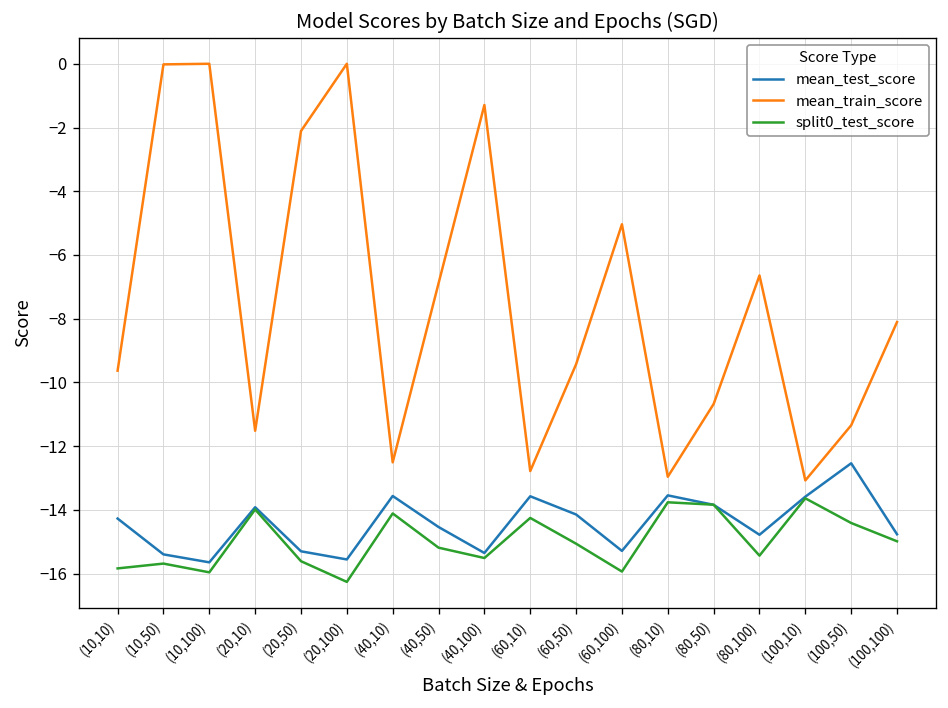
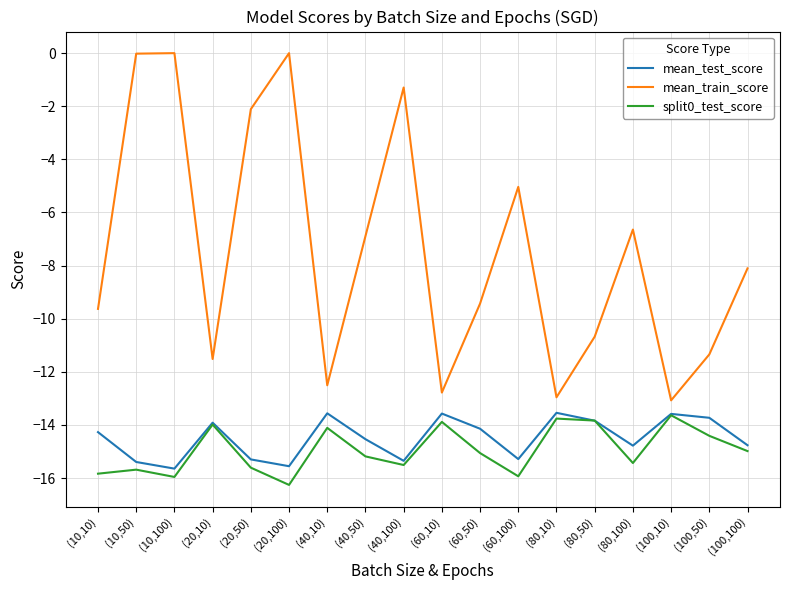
  {
    "mean_test_score": {
      "(10,10)": -14.3,
      "(10,50)": -15.4,
      "(10,100)": -15.6,
      "(20,50)": -15.3,
      "(20,100)": -15.6,
      "(40,10)": -13.6,
      "(40,50)": -14.5,
      "(40,100)": -15.4,
      "(60,10)": -13.6,
      "(60,50)": -14.1,
      "(60,100)": -15.3,
      "(80,10)": -13.5,
      "(80,100)": -14.8,
-     "(100,50)": -12.5,
+     "(100,50)": -13.7,
      "(100,100)": -14.8
    },
    "mean_train_score": {
      "(10,10)": -9.6,
      "(10,50)": 0.0,
      "(10,100)": 0.0,
      "(20,10)": -11.5,
      "(20,50)": -2.1,
      "(20,100)": 0.0,
      "(40,10)": -12.5,
      "(40,50)": -6.9,
      "(40,100)": -1.3,
      "(60,10)": -12.8,
      "(60,50)": -9.4,
      "(60,100)": -5.0,
      "(80,10)": -13.0,
      "(80,50)": -10.7,
      "(80,100)": -6.6,
      "(100,10)": -13.1,
      "(100,50)": -11.3,
      "(100,100)": -8.1
    },
    "split0_test_score": {
      "(10,10)": -15.8,
      "(10,50)": -15.7,
      "(10,100)": -16.0,
      "(20,50)": -15.6,
      "(20,100)": -16.3,
      "(40,10)": -14.1,
      "(40,50)": -15.2,
      "(40,100)": -15.5,
-     "(60,10)": -14.3,
+     "(60,10)": -13.9,
      "(60,50)": -15.1,
      "(60,100)": -15.9,
      "(80,10)": -13.8,
      "(80,100)": -15.4,
      "(100,50)": -14.4,
      "(100,100)": -15.0
    }
  }
